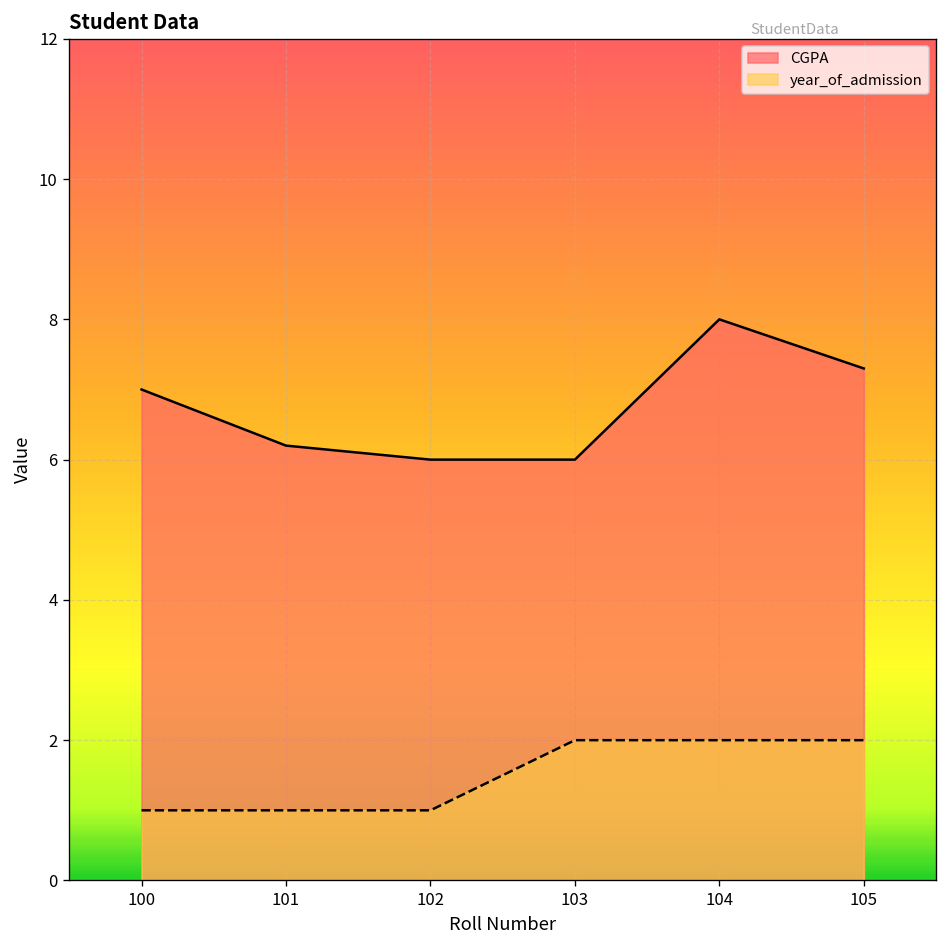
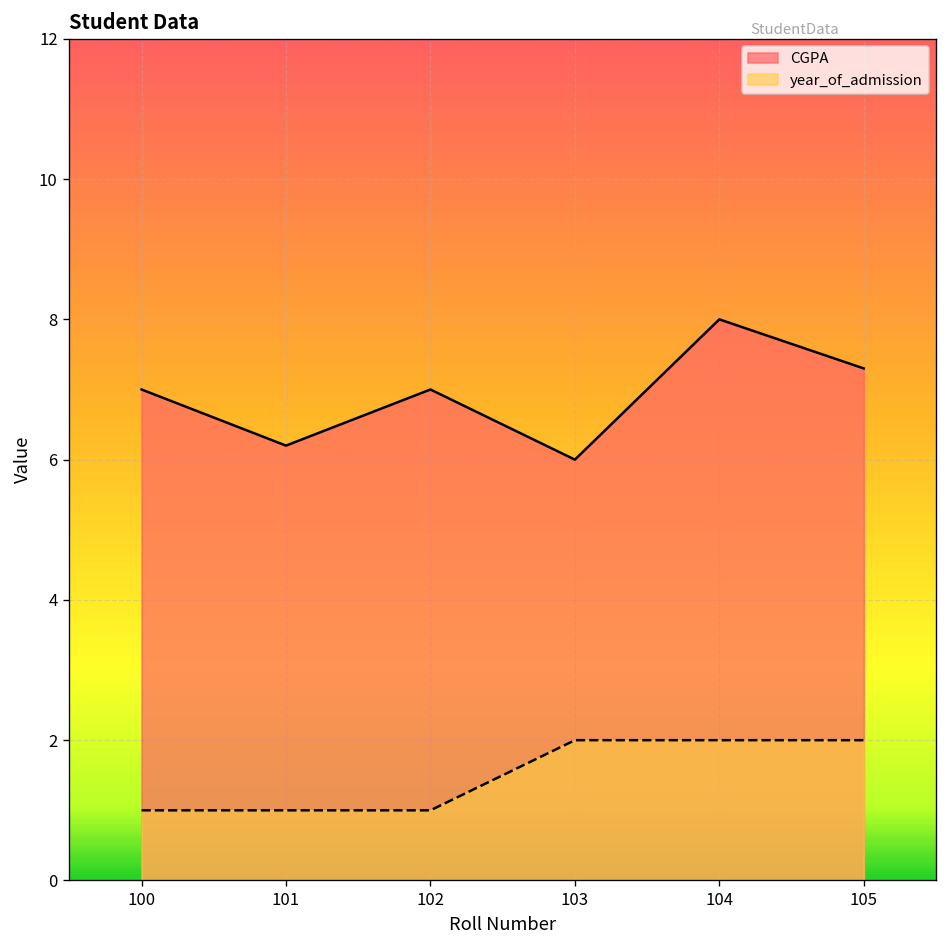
  {
    "CGPA": {
      "100": 7,
      "101": 6.2,
-     "102": 6,
+     "102": 7,
      "103": 6,
      "104": 8,
      "105": 7.3
    },
    "year_of_admission": {
      "100": 1,
      "101": 1,
      "102": 1,
      "103": 2,
      "104": 2,
      "105": 2
    }
  }
